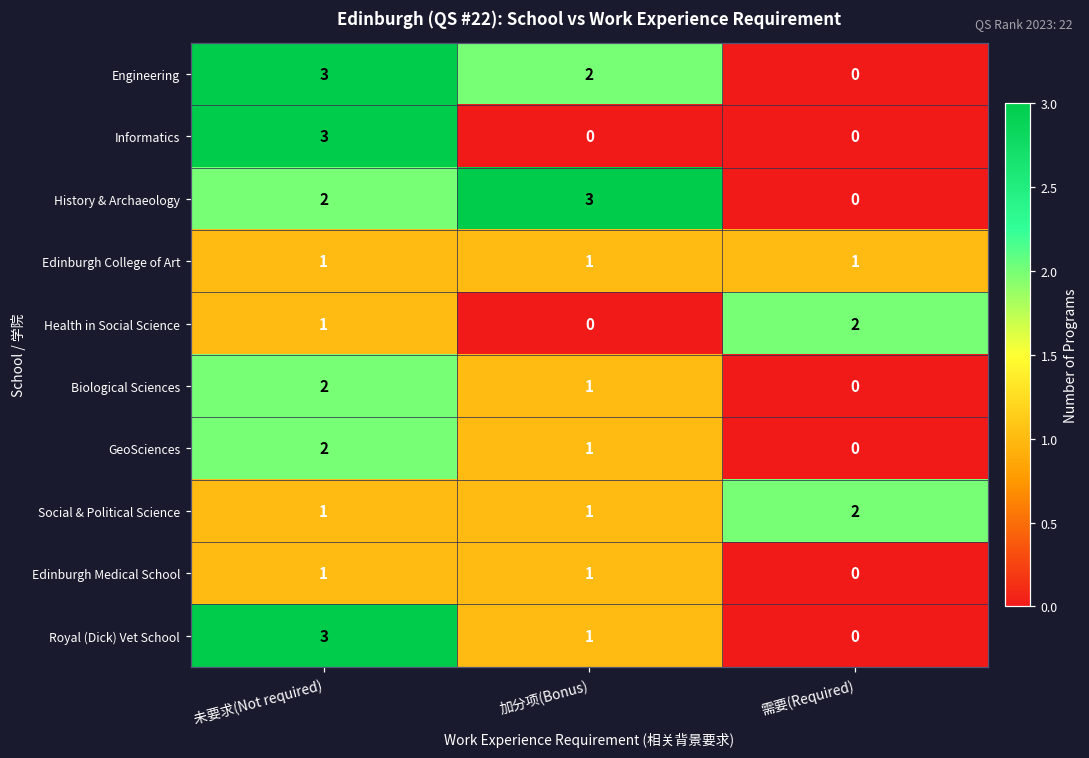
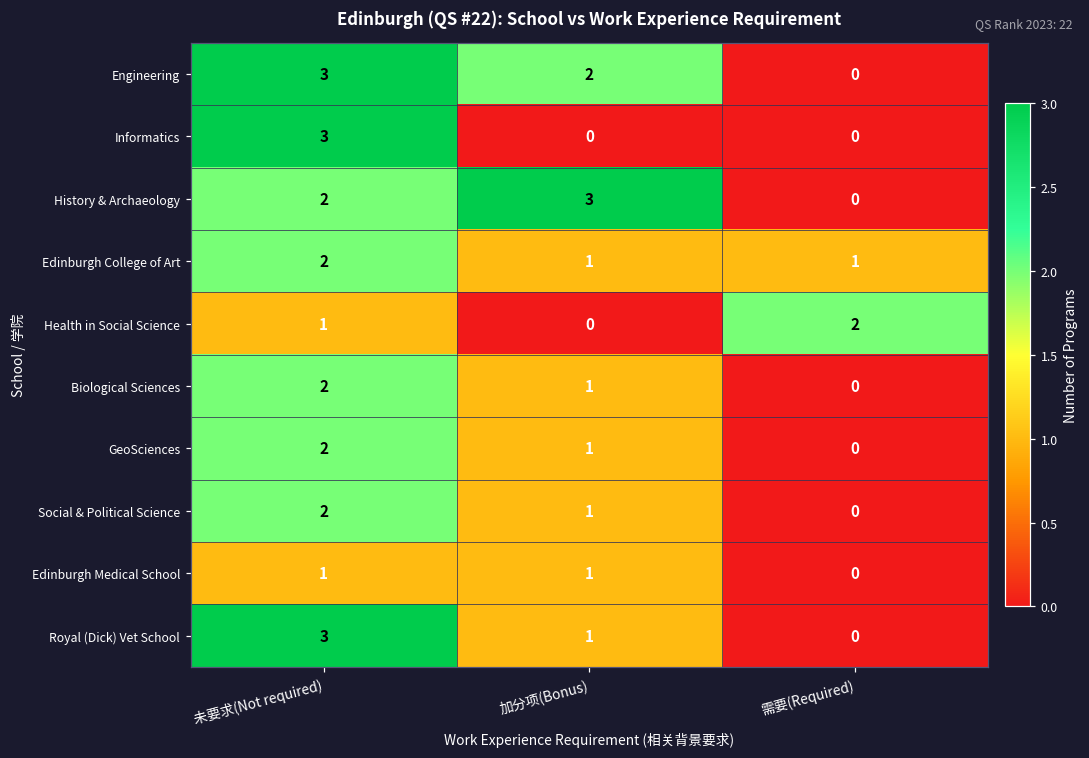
  {
    "Engineering": {
      "未要求(Not required)": 3,
      "加分项(Bonus)": 2,
      "需要(Required)": 0
    },
    "Informatics": {
      "未要求(Not required)": 3,
      "加分项(Bonus)": 0,
      "需要(Required)": 0
    },
    "History & Archaeology": {
      "未要求(Not required)": 2,
      "加分项(Bonus)": 3,
      "需要(Required)": 0
    },
    "Edinburgh College of Art": {
-     "未要求(Not required)": 1,
+     "未要求(Not required)": 2,
      "加分项(Bonus)": 1,
      "需要(Required)": 1
    },
    "Health in Social Science": {
      "未要求(Not required)": 1,
      "加分项(Bonus)": 0,
      "需要(Required)": 2
    },
    "Biological Sciences": {
      "未要求(Not required)": 2,
      "加分项(Bonus)": 1,
      "需要(Required)": 0
    },
    "GeoSciences": {
      "未要求(Not required)": 2,
      "加分项(Bonus)": 1,
      "需要(Required)": 0
    },
    "Social & Political Science": {
-     "未要求(Not required)": 1,
+     "未要求(Not required)": 2,
      "加分项(Bonus)": 1,
-     "需要(Required)": 2
+     "需要(Required)": 0
    },
    "Edinburgh Medical School": {
      "未要求(Not required)": 1,
      "加分项(Bonus)": 1,
      "需要(Required)": 0
    },
    "Royal (Dick) Vet School": {
      "未要求(Not required)": 3,
      "加分项(Bonus)": 1,
      "需要(Required)": 0
    }
  }
